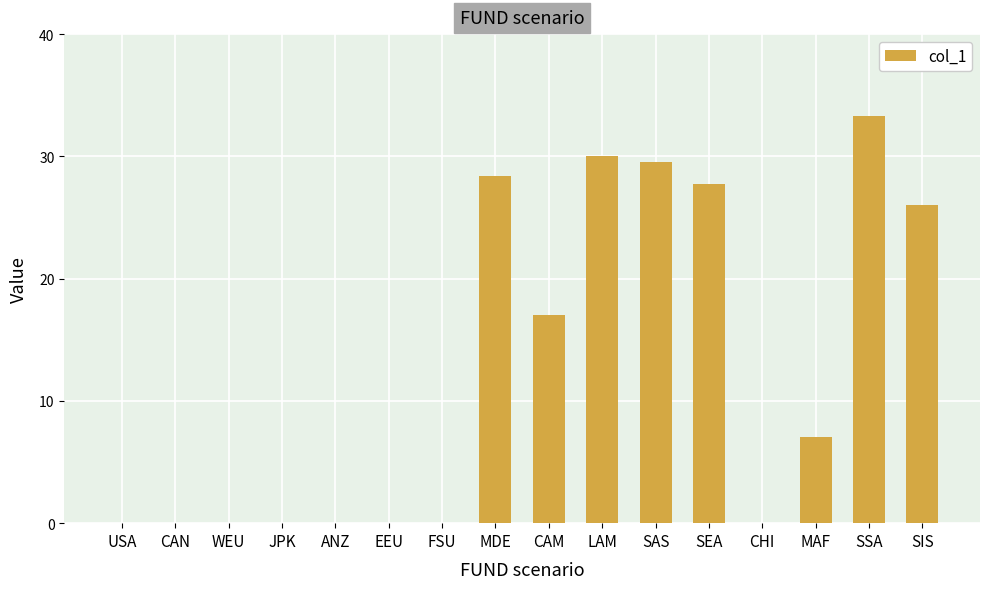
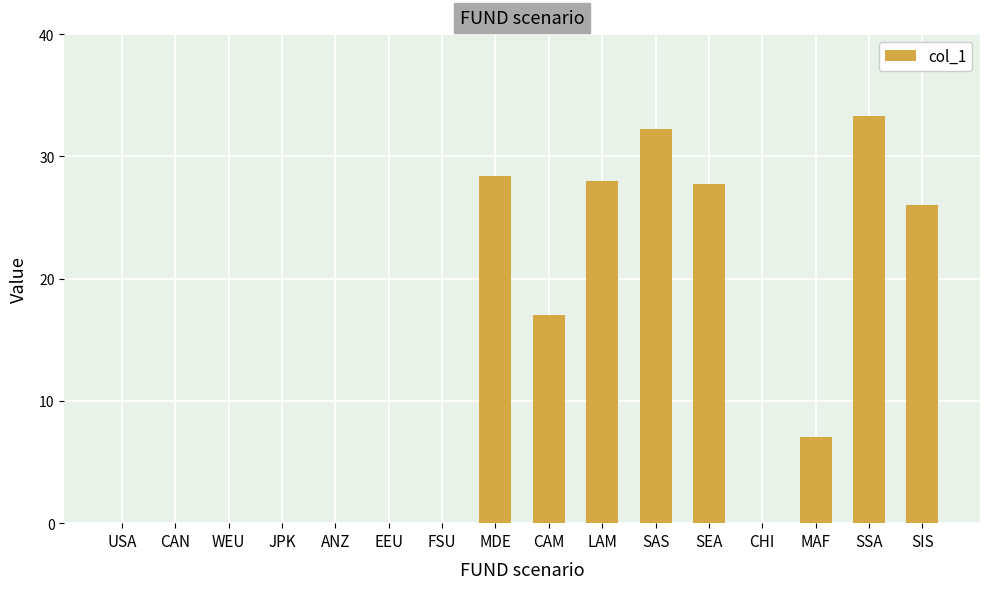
  {
    "USA": 0.0,
    "CAN": 0.0,
    "WEU": 0.0,
    "JPK": 0.0,
    "ANZ": 0.0,
    "EEU": 0.0,
    "FSU": 0.0,
    "MDE": 28.4,
    "CAM": 17.0,
-   "LAM": 30,
-   "SAS": 29.6,
+   "LAM": 28,
+   "SAS": 32.3,
    "SEA": 27.8,
    "CHI": 0.0,
    "MAF": 7.1,
    "SSA": 33.3,
    "SIS": 26.0
  }
